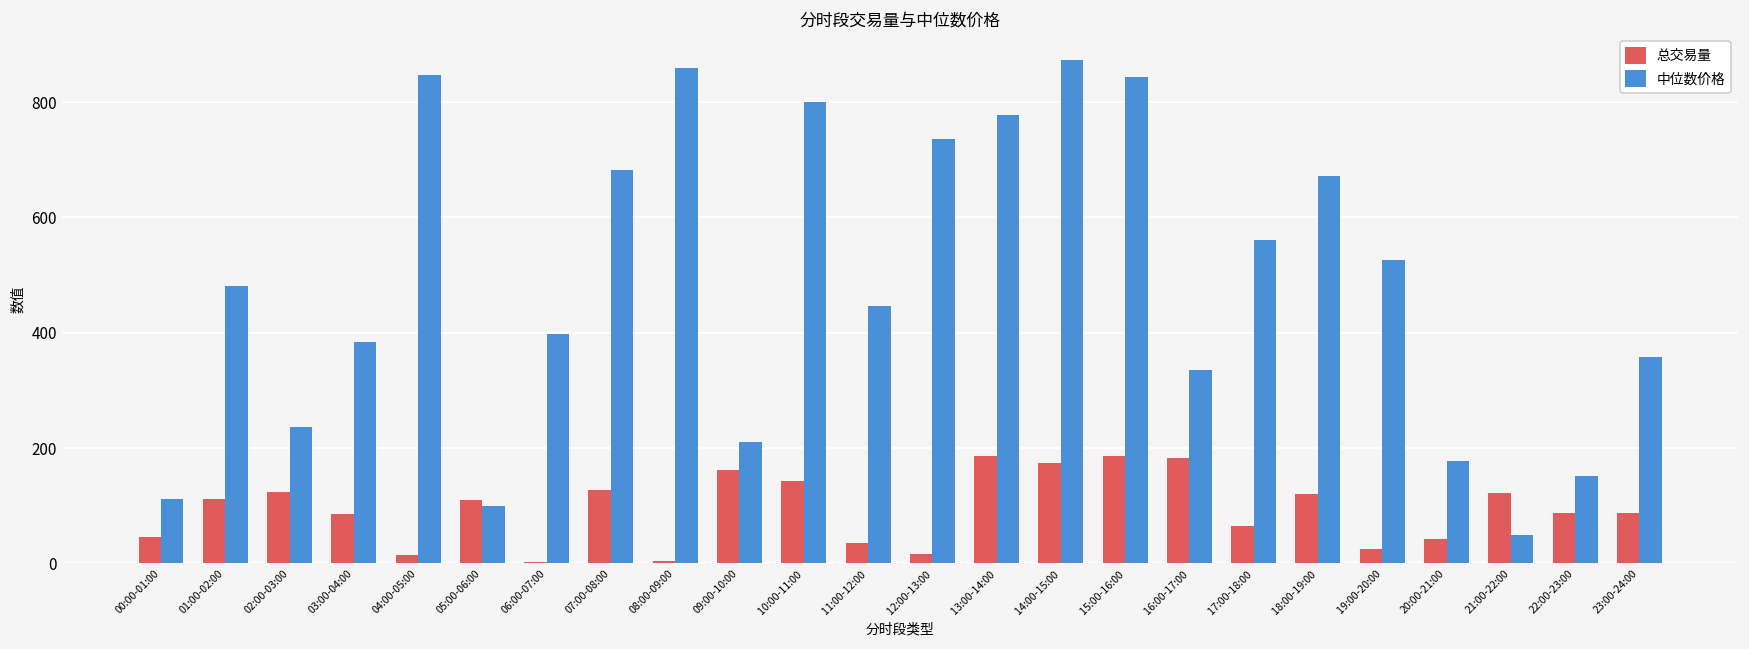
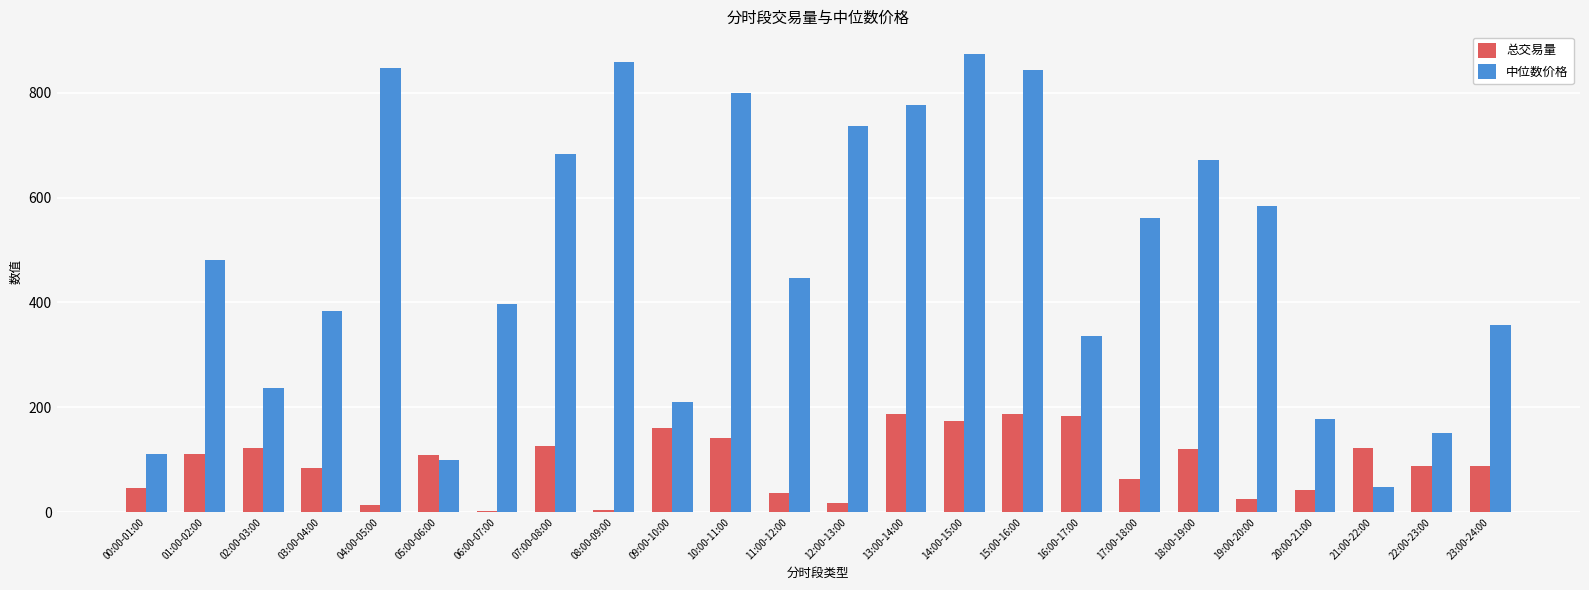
  {
    "总交易量": {
      "00:00-01:00": 50,
      "01:00-02:00": 110,
      "02:00-03:00": 120,
      "03:00-04:00": 80,
      "04:00-05:00": 10,
      "05:00-06:00": 110,
      "07:00-08:00": 130,
      "08:00-09:00": 0,
      "09:00-10:00": 160,
      "10:00-11:00": 140,
      "11:00-12:00": 40,
      "12:00-13:00": 20,
      "13:00-14:00": 190,
      "14:00-15:00": 170,
      "15:00-16:00": 190,
      "16:00-17:00": 180,
      "17:00-18:00": 60,
      "18:00-19:00": 120,
      "19:00-20:00": 30,
      "20:00-21:00": 40,
      "21:00-22:00": 120,
      "22:00-23:00": 90,
      "23:00-24:00": 90
    },
    "中位数价格": {
      "00:00-01:00": 110,
      "01:00-02:00": 480,
      "02:00-03:00": 240,
      "03:00-04:00": 380,
      "04:00-05:00": 850,
      "05:00-06:00": 100,
      "06:00-07:00": 400,
      "07:00-08:00": 680,
      "08:00-09:00": 860,
      "09:00-10:00": 210,
      "10:00-11:00": 800,
      "11:00-12:00": 450,
      "12:00-13:00": 740,
      "13:00-14:00": 780,
      "14:00-15:00": 870,
      "15:00-16:00": 840,
      "16:00-17:00": 340,
      "17:00-18:00": 560,
      "18:00-19:00": 670,
-     "19:00-20:00": 530,
+     "19:00-20:00": 580,
      "20:00-21:00": 180,
      "21:00-22:00": 50,
      "22:00-23:00": 150,
      "23:00-24:00": 360
    }
  }
